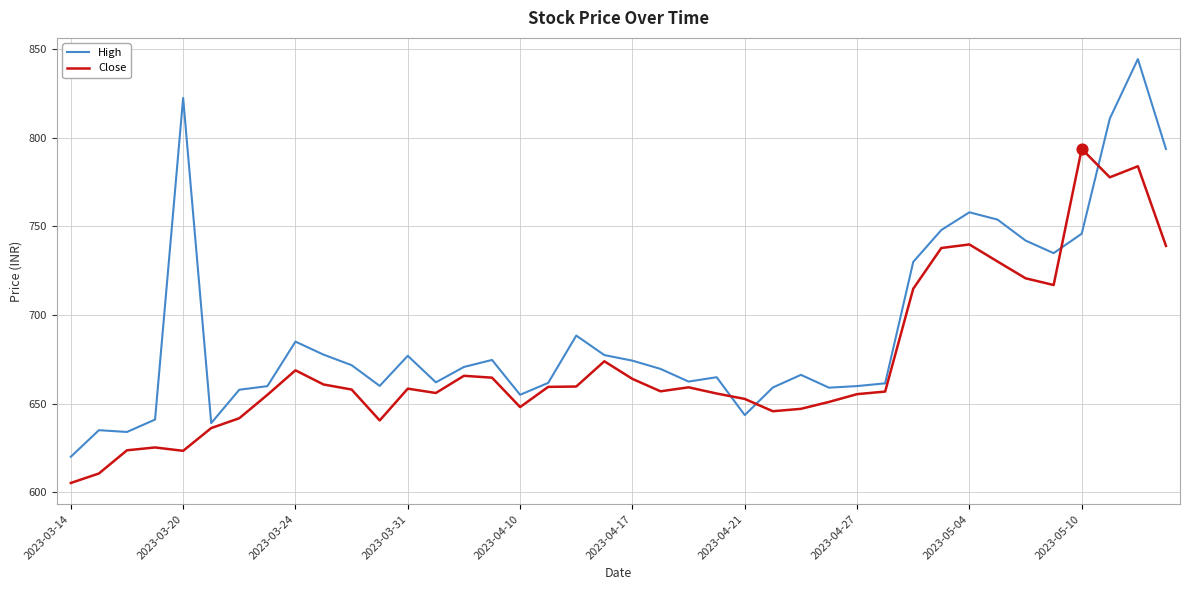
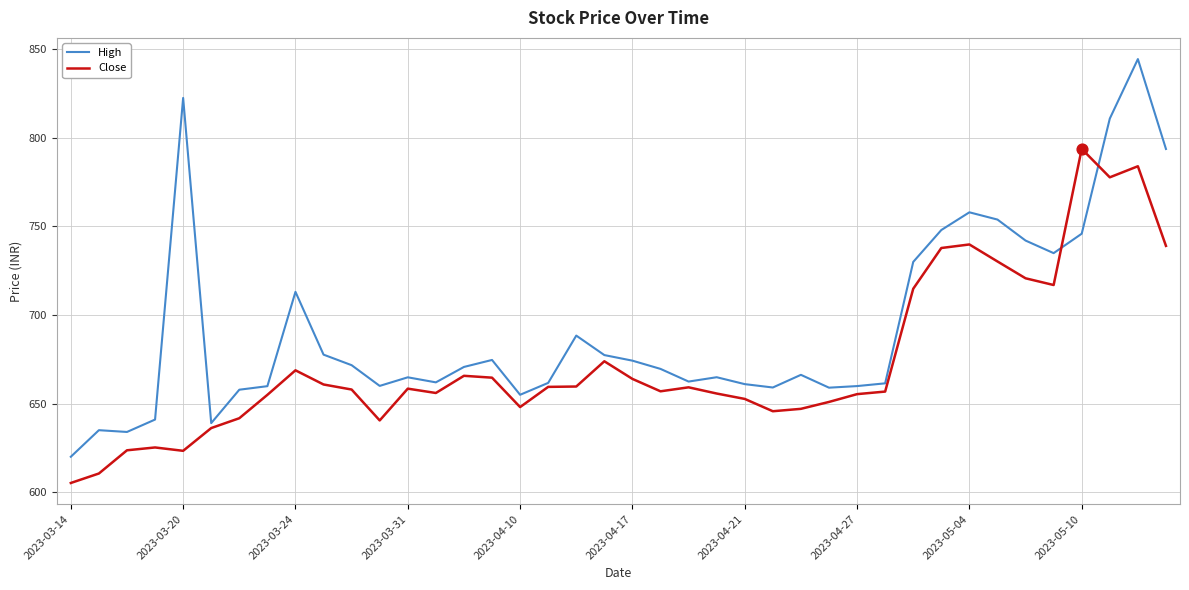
  {
    "High": {
      "2023-03-14": 620,
      "2023-03-20": 823,
-     "2023-03-24": 685,
-     "2023-03-31": 677,
+     "2023-03-24": 713,
+     "2023-03-31": 665,
      "2023-04-10": 655,
      "2023-04-17": 674,
-     "2023-04-21": 644,
+     "2023-04-21": 661,
      "2023-04-27": 660,
      "2023-05-04": 758,
      "2023-05-10": 746
    }
  }
